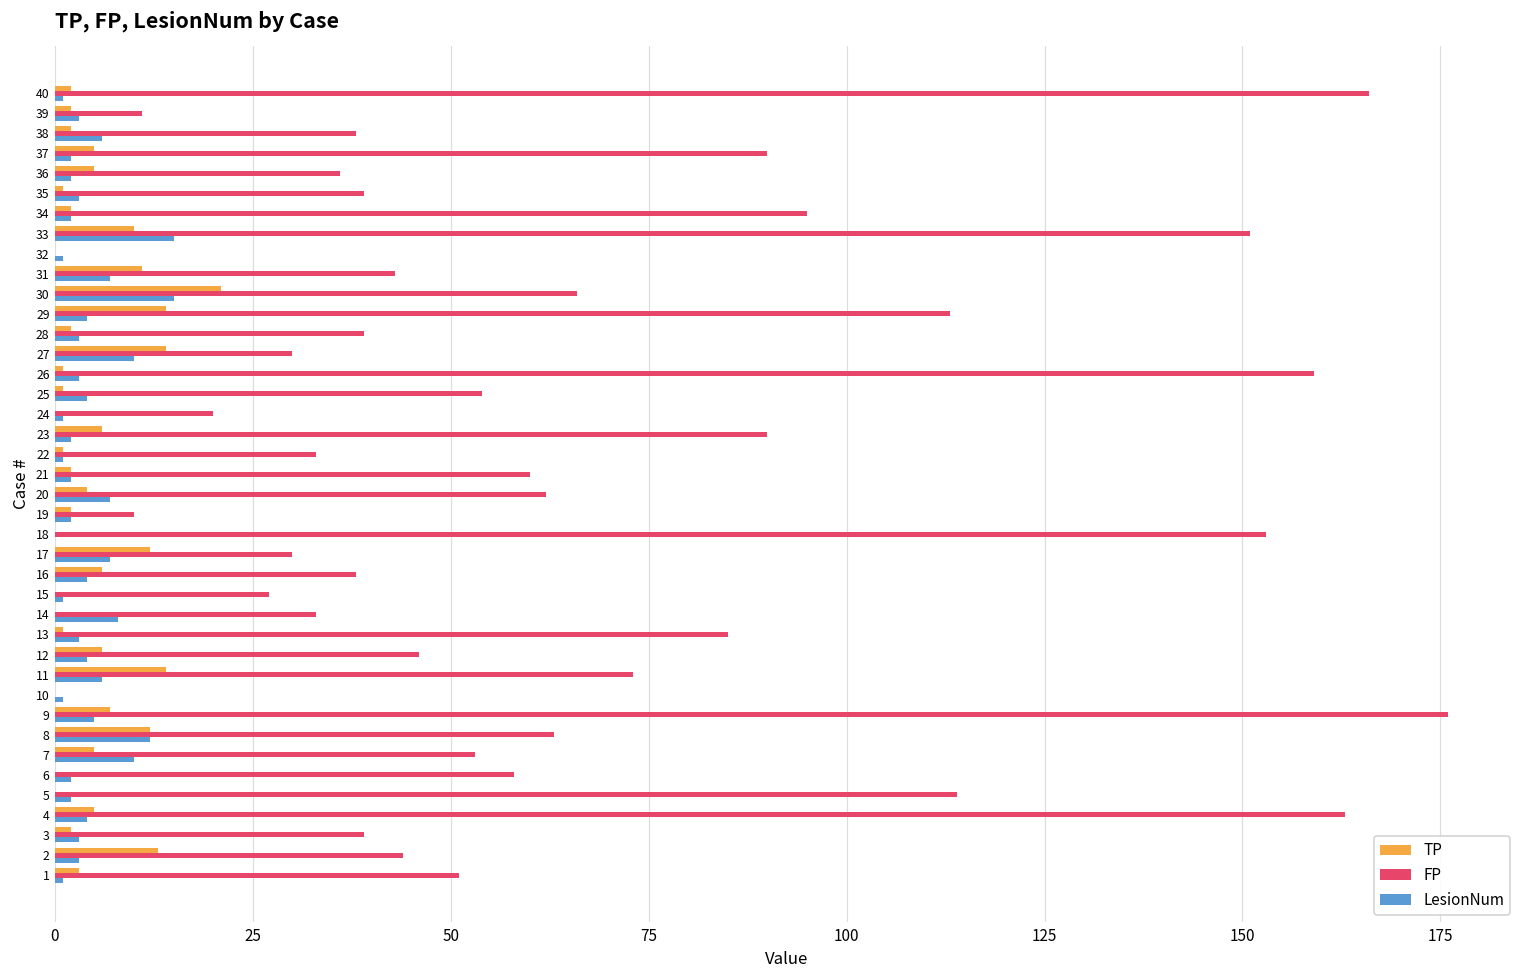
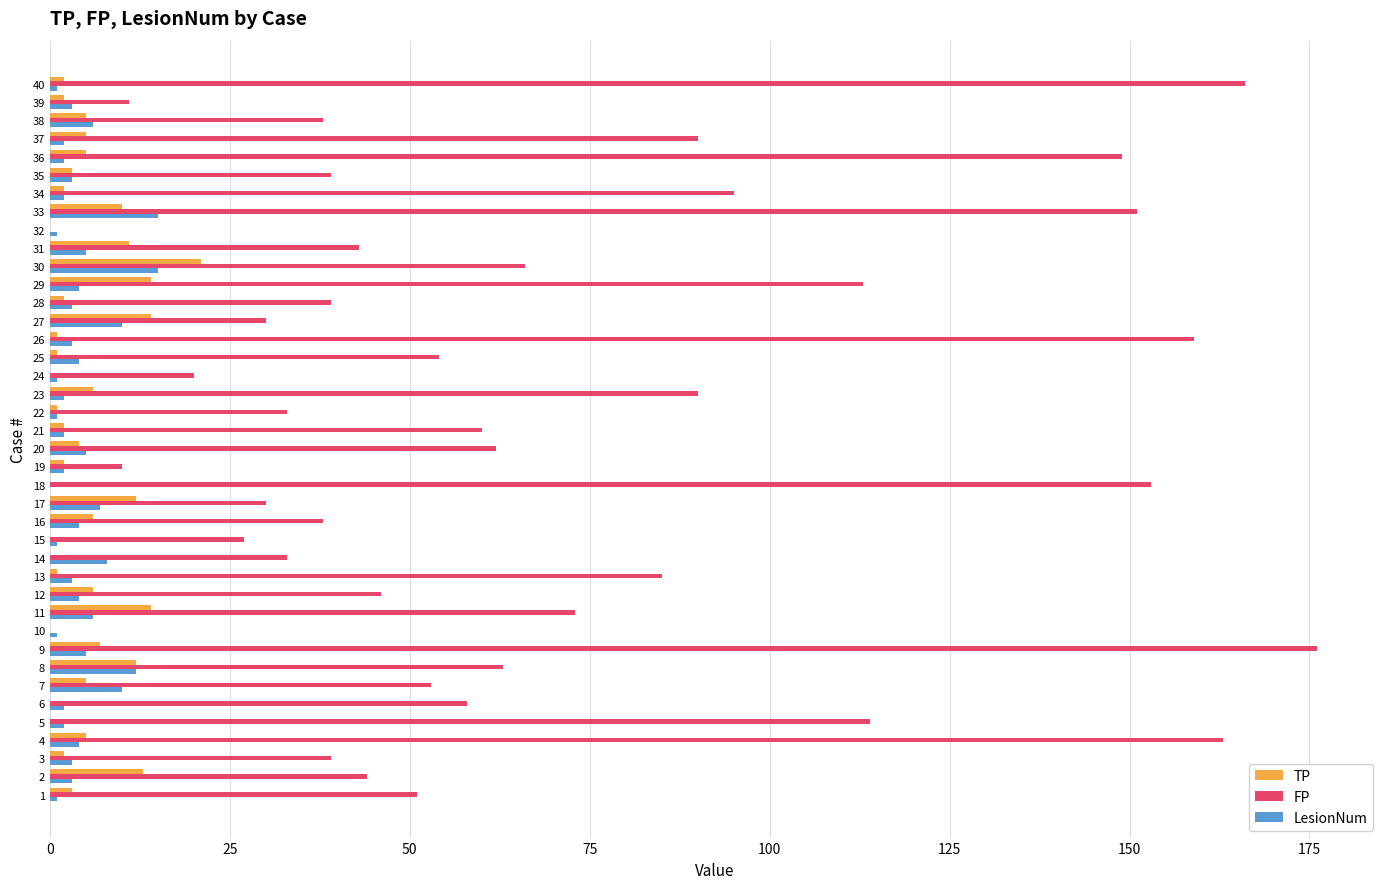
  {
    "TP": {
      "40": 2,
      "39": 2,
-     "38": 2,
+     "38": 5,
      "37": 5,
      "36": 5,
-     "35": 1,
+     "35": 3,
      "34": 2,
      "33": 10,
      "32": 0,
      "31": 11,
      "30": 21,
      "29": 14,
      "28": 2,
      "27": 14,
      "26": 1,
      "25": 1,
      "24": 0,
      "23": 6,
      "22": 1,
      "21": 2,
      "20": 4,
      "19": 2,
      "18": 0,
      "17": 12,
      "16": 6,
      "15": 0,
      "14": 0,
      "13": 1,
      "12": 6,
      "11": 14,
      "10": 0,
      "9": 7,
      "8": 12,
      "7": 5,
      "6": 0,
      "5": 0,
      "4": 5,
      "3": 2,
      "2": 13,
      "1": 3
    },
    "FP": {
      "40": 166,
      "39": 11,
      "38": 38,
      "37": 90,
-     "36": 36,
+     "36": 149,
      "35": 39,
      "34": 95,
      "33": 151,
      "32": 0,
      "31": 43,
      "30": 66,
      "29": 113,
      "28": 39,
      "27": 30,
      "26": 159,
      "25": 54,
      "24": 20,
      "23": 90,
      "22": 33,
      "21": 60,
      "20": 62,
      "19": 10,
      "18": 153,
      "17": 30,
      "16": 38,
      "15": 27,
      "14": 33,
      "13": 85,
      "12": 46,
      "11": 73,
      "10": 0,
      "9": 176,
      "8": 63,
      "7": 53,
      "6": 58,
      "5": 114,
      "4": 163,
      "3": 39,
      "2": 44,
      "1": 51
    },
    "LesionNum": {
      "40": 1,
      "39": 3,
      "38": 6,
      "37": 2,
      "36": 2,
      "35": 3,
      "34": 2,
      "33": 15,
      "32": 1,
-     "31": 7,
+     "31": 5,
      "30": 15,
      "29": 4,
      "28": 3,
      "27": 10,
      "26": 3,
      "25": 4,
      "24": 1,
      "23": 2,
      "22": 1,
      "21": 2,
-     "20": 7,
+     "20": 5,
      "19": 2,
      "18": 0,
      "17": 7,
      "16": 4,
      "15": 1,
      "14": 8,
      "13": 3,
      "12": 4,
      "11": 6,
      "10": 1,
      "9": 5,
      "8": 12,
      "7": 10,
      "6": 2,
      "5": 2,
      "4": 4,
      "3": 3,
      "2": 3,
      "1": 1
    }
  }
